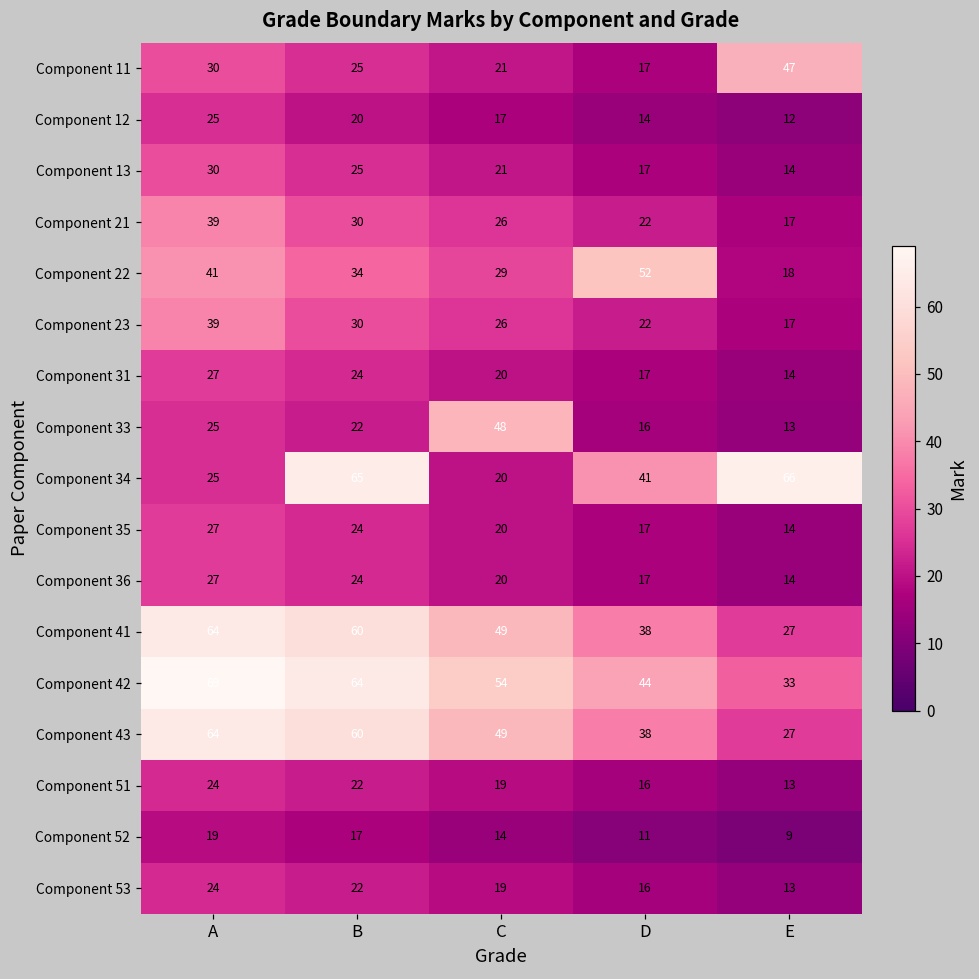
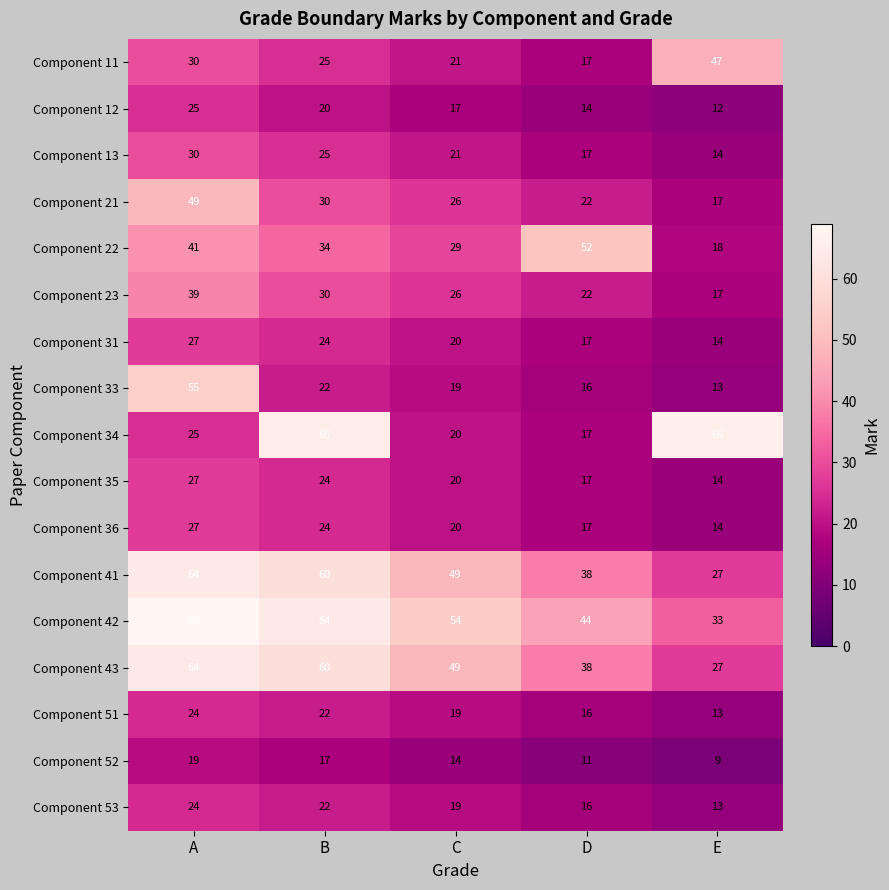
  {
    "Component 11": {
      "A": 30,
      "B": 25,
      "C": 21,
      "D": 17,
      "E": 47
    },
    "Component 12": {
      "A": 25,
      "B": 20,
      "C": 17,
      "D": 14,
      "E": 12
    },
    "Component 13": {
      "A": 30,
      "B": 25,
      "C": 21,
      "D": 17,
      "E": 14
    },
    "Component 21": {
-     "A": 39,
+     "A": 49,
      "B": 30,
      "C": 26,
      "D": 22,
      "E": 17
    },
    "Component 22": {
      "A": 41,
      "B": 34,
      "C": 29,
      "D": 52,
      "E": 18
    },
    "Component 23": {
      "A": 39,
      "B": 30,
      "C": 26,
      "D": 22,
      "E": 17
    },
    "Component 31": {
      "A": 27,
      "B": 24,
      "C": 20,
      "D": 17,
      "E": 14
    },
    "Component 33": {
-     "A": 25,
+     "A": 55,
      "B": 22,
-     "C": 48,
+     "C": 19,
      "D": 16,
      "E": 13
    },
    "Component 34": {
      "A": 25,
      "C": 20,
-     "D": 41
+     "D": 17
    },
    "Component 35": {
      "A": 27,
      "B": 24,
      "C": 20,
      "D": 17,
      "E": 14
    },
    "Component 36": {
      "A": 27,
      "B": 24,
      "C": 20,
      "D": 17,
      "E": 14
    },
    "Component 41": {
      "C": 49,
      "D": 38,
      "E": 27
    },
    "Component 42": {
      "C": 54,
      "D": 44,
      "E": 33
    },
    "Component 43": {
      "C": 49,
      "D": 38,
      "E": 27
    },
    "Component 51": {
      "A": 24,
      "B": 22,
      "C": 19,
      "D": 16,
      "E": 13
    },
    "Component 52": {
      "A": 19,
      "B": 17,
      "C": 14,
      "D": 11,
      "E": 9
    },
    "Component 53": {
      "A": 24,
      "B": 22,
      "C": 19,
      "D": 16,
      "E": 13
    }
  }
